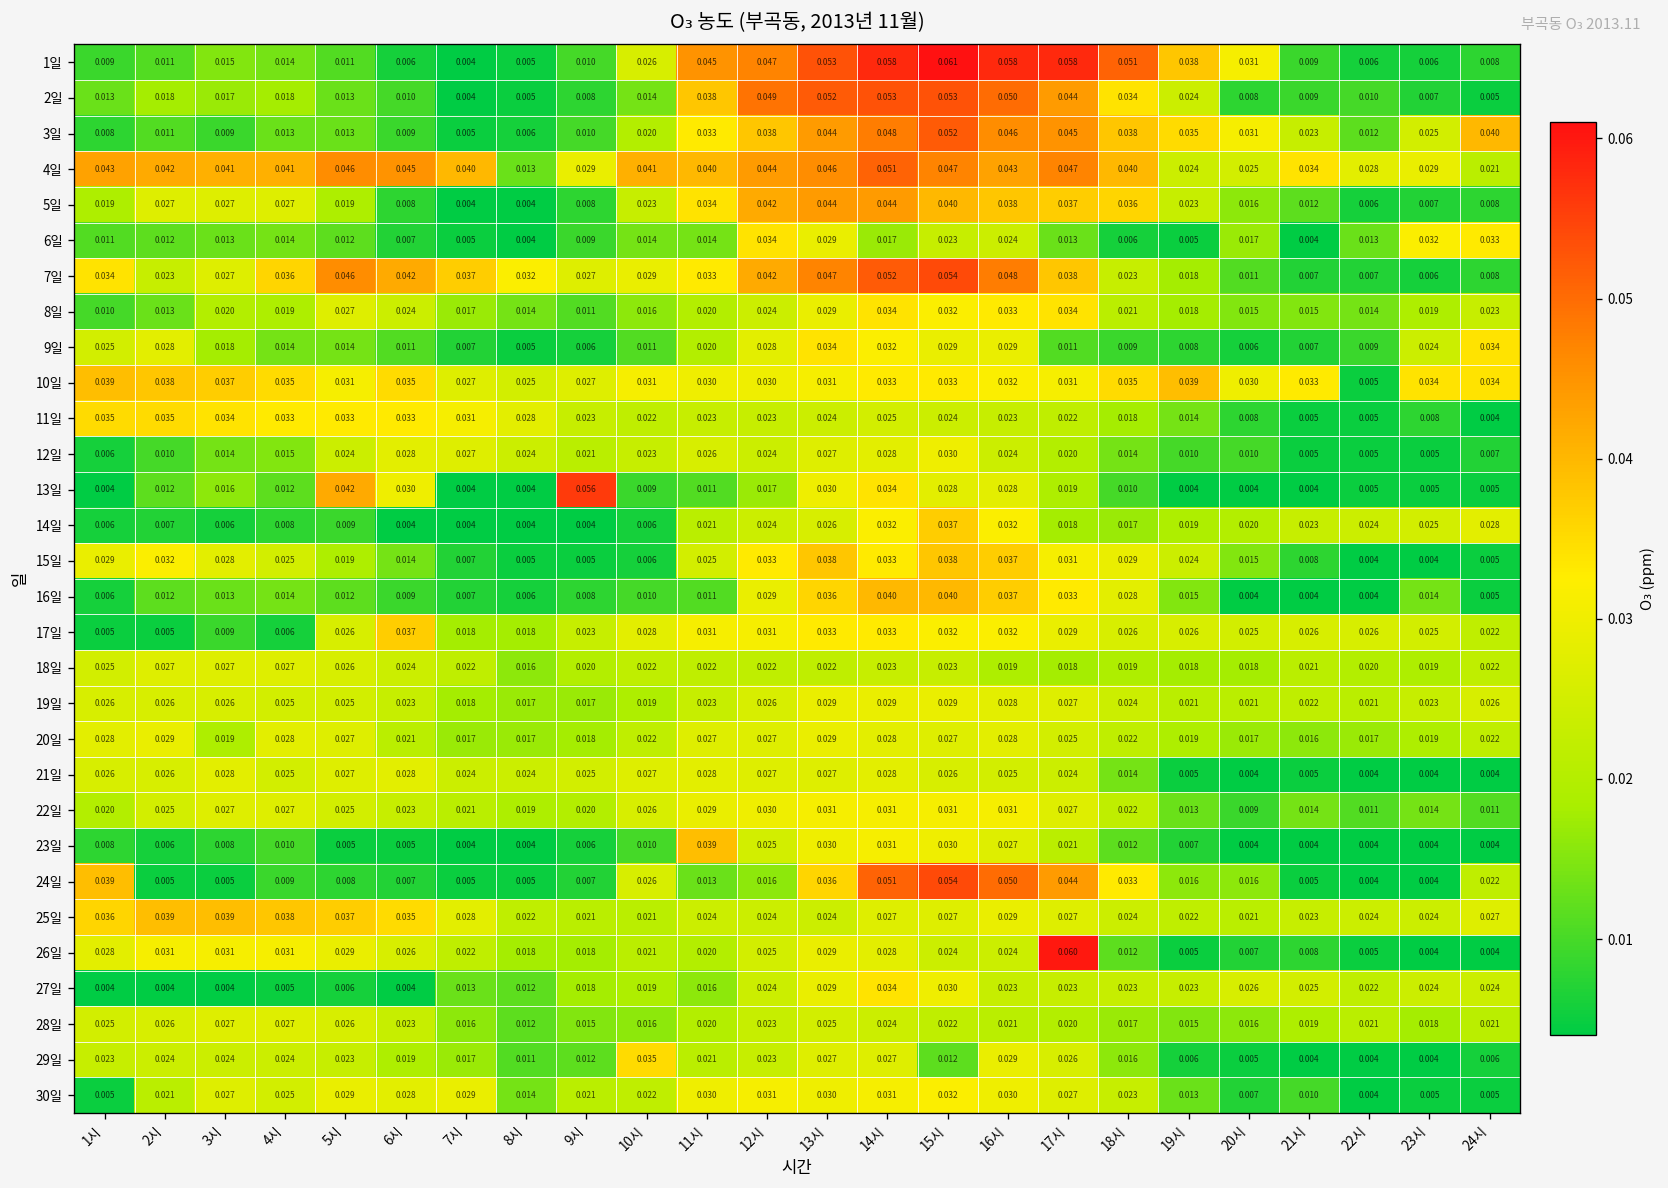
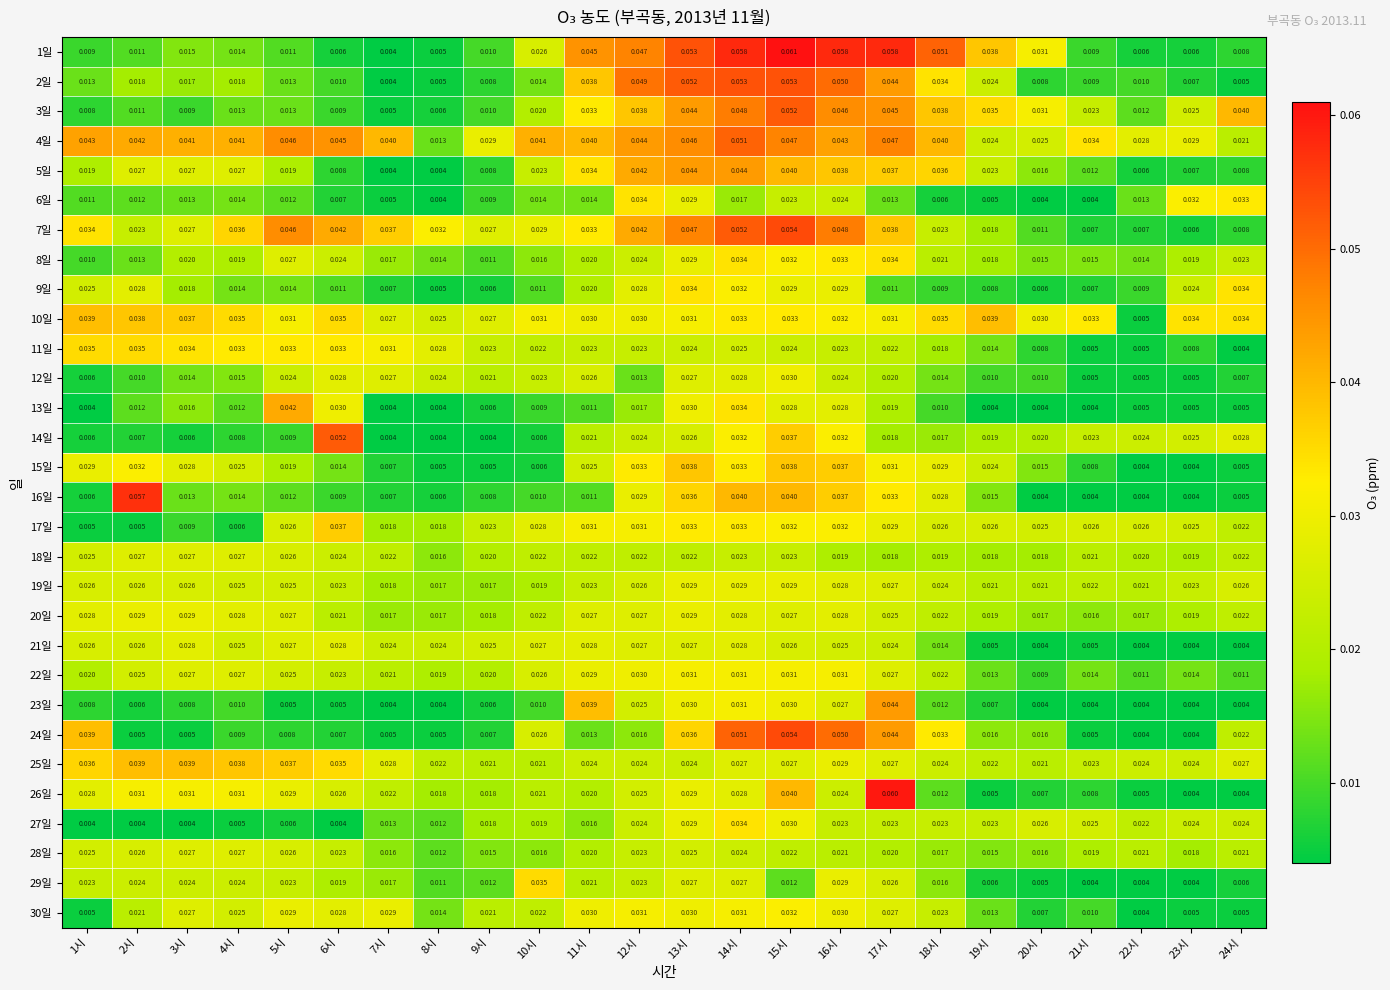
  {
    "6일": {
      "1시": 0.011,
      "2시": 0.012,
      "3시": 0.013,
      "4시": 0.014,
      "5시": 0.012,
      "6시": 0.007,
      "7시": 0.005,
      "8시": 0.004,
      "9시": 0.009,
      "10시": 0.014,
      "11시": 0.014,
      "12시": 0.034,
      "13시": 0.029,
      "14시": 0.017,
      "15시": 0.023,
      "16시": 0.024,
      "17시": 0.013,
      "18시": 0.006,
      "19시": 0.005,
-     "20시": 0.017,
+     "20시": 0.004,
      "21시": 0.004,
      "22시": 0.013,
      "23시": 0.032,
      "24시": 0.033
    },
    "12일": {
      "1시": 0.006,
      "2시": 0.010,
      "3시": 0.014,
      "4시": 0.015,
      "5시": 0.024,
      "6시": 0.028,
      "7시": 0.027,
      "8시": 0.024,
      "9시": 0.021,
      "10시": 0.023,
      "11시": 0.026,
-     "12시": 0.024,
+     "12시": 0.013,
      "13시": 0.027,
      "14시": 0.028,
      "15시": 0.030,
      "16시": 0.024,
      "17시": 0.020,
      "18시": 0.014,
      "19시": 0.010,
      "20시": 0.010,
      "21시": 0.005,
      "22시": 0.005,
      "23시": 0.005,
      "24시": 0.007
    },
    "13일": {
      "1시": 0.004,
      "2시": 0.012,
      "3시": 0.016,
      "4시": 0.012,
      "5시": 0.042,
      "6시": 0.030,
      "7시": 0.004,
      "8시": 0.004,
-     "9시": 0.056,
+     "9시": 0.006,
      "10시": 0.009,
      "11시": 0.011,
      "12시": 0.017,
      "13시": 0.030,
      "14시": 0.034,
      "15시": 0.028,
      "16시": 0.028,
      "17시": 0.019,
      "18시": 0.010,
      "19시": 0.004,
      "20시": 0.004,
      "21시": 0.004,
      "22시": 0.005,
      "23시": 0.005,
      "24시": 0.005
    },
    "14일": {
      "1시": 0.006,
      "2시": 0.007,
      "3시": 0.006,
      "4시": 0.008,
      "5시": 0.009,
-     "6시": 0.004,
+     "6시": 0.052,
      "7시": 0.004,
      "8시": 0.004,
      "9시": 0.004,
      "10시": 0.006,
      "11시": 0.021,
      "12시": 0.024,
      "13시": 0.026,
      "14시": 0.032,
      "15시": 0.037,
      "16시": 0.032,
      "17시": 0.018,
      "18시": 0.017,
      "19시": 0.019,
      "20시": 0.020,
      "21시": 0.023,
      "22시": 0.024,
      "23시": 0.025,
      "24시": 0.028
    },
    "16일": {
      "1시": 0.006,
-     "2시": 0.012,
+     "2시": 0.057,
      "3시": 0.013,
      "4시": 0.014,
      "5시": 0.012,
      "6시": 0.009,
      "7시": 0.007,
      "8시": 0.006,
      "9시": 0.008,
      "10시": 0.010,
      "11시": 0.011,
      "12시": 0.029,
      "13시": 0.036,
      "14시": 0.040,
      "15시": 0.040,
      "16시": 0.037,
      "17시": 0.033,
      "18시": 0.028,
      "19시": 0.015,
      "20시": 0.004,
      "21시": 0.004,
      "22시": 0.004,
-     "23시": 0.014,
+     "23시": 0.004,
      "24시": 0.005
    },
    "20일": {
      "1시": 0.028,
      "2시": 0.029,
-     "3시": 0.019,
+     "3시": 0.029,
      "4시": 0.028,
      "5시": 0.027,
      "6시": 0.021,
      "7시": 0.017,
      "8시": 0.017,
      "9시": 0.018,
      "10시": 0.022,
      "11시": 0.027,
      "12시": 0.027,
      "13시": 0.029,
      "14시": 0.028,
      "15시": 0.027,
      "16시": 0.028,
      "17시": 0.025,
      "18시": 0.022,
      "19시": 0.019,
      "20시": 0.017,
      "21시": 0.016,
      "22시": 0.017,
      "23시": 0.019,
      "24시": 0.022
    },
    "23일": {
      "1시": 0.008,
      "2시": 0.006,
      "3시": 0.008,
      "4시": 0.010,
      "5시": 0.005,
      "6시": 0.005,
      "7시": 0.004,
      "8시": 0.004,
      "9시": 0.006,
      "10시": 0.010,
      "11시": 0.039,
      "12시": 0.025,
      "13시": 0.030,
      "14시": 0.031,
      "15시": 0.030,
      "16시": 0.027,
-     "17시": 0.021,
+     "17시": 0.044,
      "18시": 0.012,
      "19시": 0.007,
      "20시": 0.004,
      "21시": 0.004,
      "22시": 0.004,
      "23시": 0.004,
      "24시": 0.004
    },
    "26일": {
      "1시": 0.028,
      "2시": 0.031,
      "3시": 0.031,
      "4시": 0.031,
      "5시": 0.029,
      "6시": 0.026,
      "7시": 0.022,
      "8시": 0.018,
      "9시": 0.018,
      "10시": 0.021,
      "11시": 0.020,
      "12시": 0.025,
      "13시": 0.029,
      "14시": 0.028,
-     "15시": 0.024,
+     "15시": 0.040,
      "16시": 0.024,
      "17시": 0.060,
      "18시": 0.012,
      "19시": 0.005,
      "20시": 0.007,
      "21시": 0.008,
      "22시": 0.005,
      "23시": 0.004,
      "24시": 0.004
    }
  }
